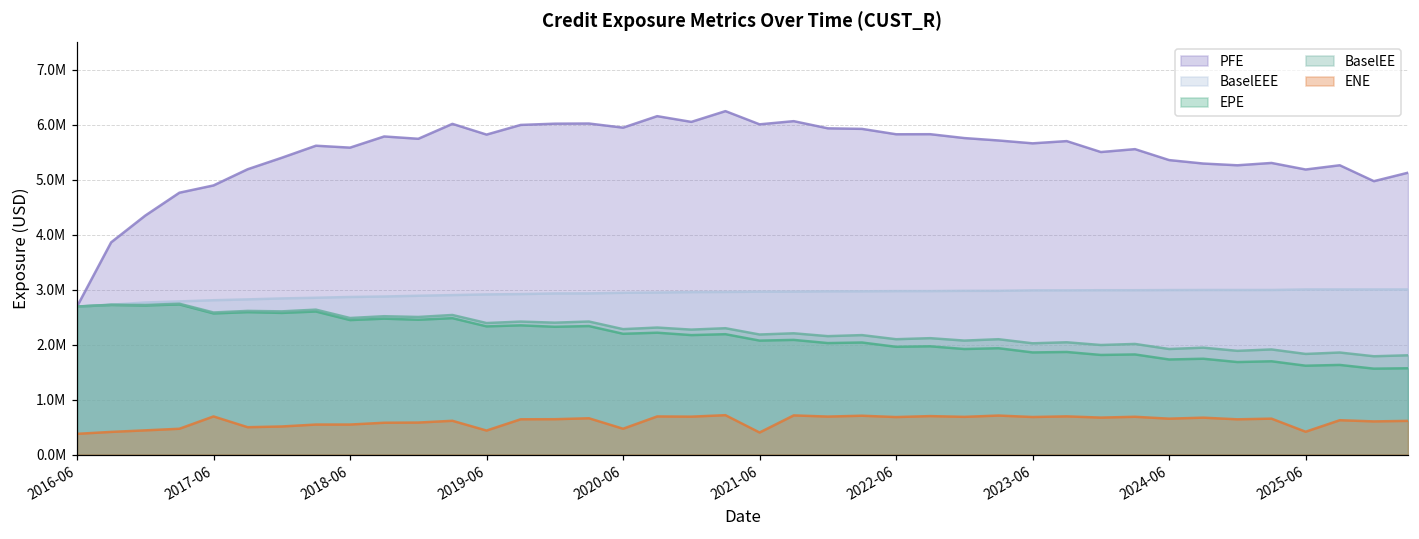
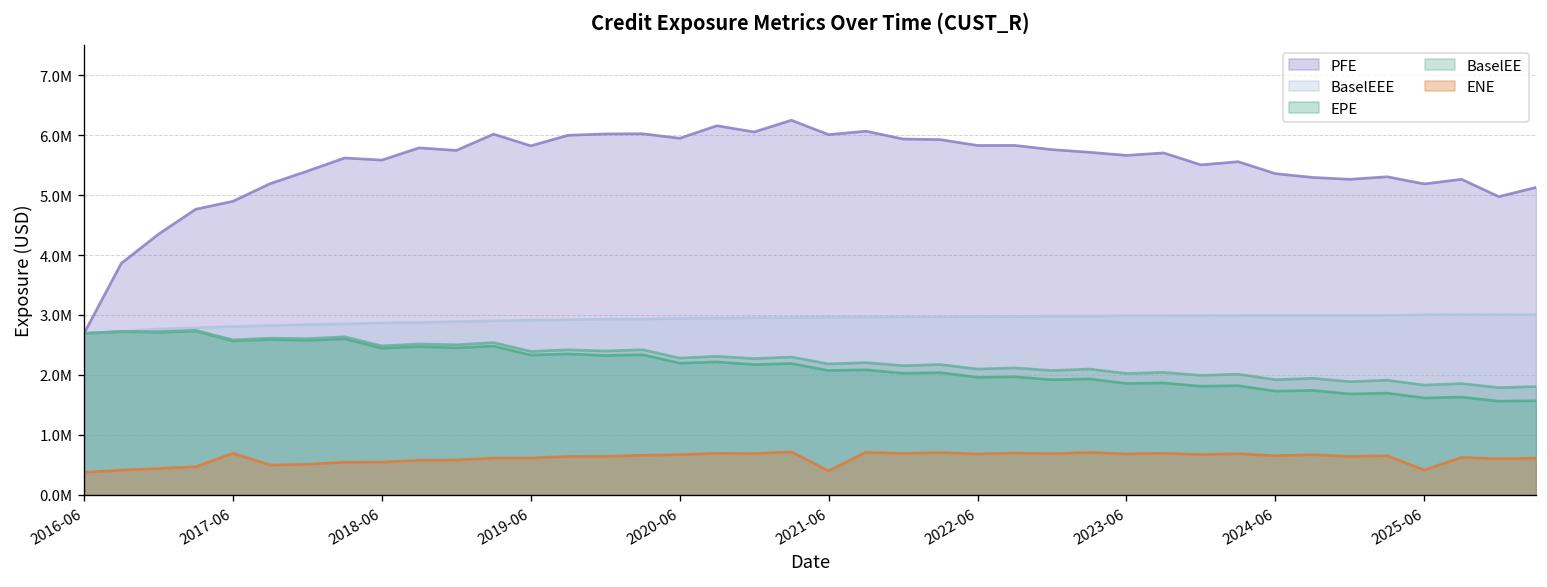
  {
    "ENE": {
      "2016-06": 400000,
      "2017-06": 700000,
      "2018-06": 500000,
-     "2019-06": 400000,
-     "2020-06": 500000,
+     "2019-06": 600000,
+     "2020-06": 700000,
      "2021-06": 400000,
      "2022-06": 700000,
      "2023-06": 700000,
      "2024-06": 700000,
      "2025-06": 400000
    }
  }
